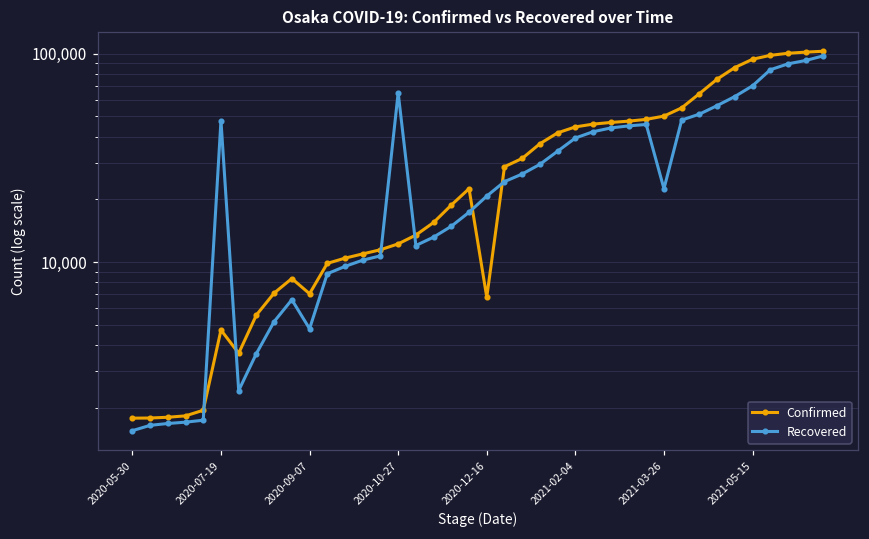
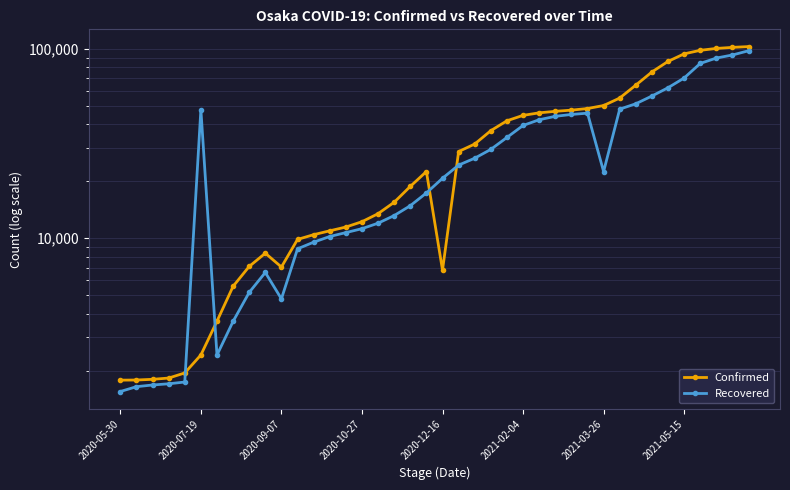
  {
    "Confirmed": {
      "2020-05-30": "1,800",
-     "2020-07-19": "4,700",
+     "2020-07-19": "2,400",
      "2020-09-07": "7,100",
      "2020-10-27": "12,000",
      "2020-12-16": "6,800",
      "2021-02-04": "45,000",
      "2021-03-26": "50,000",
      "2021-05-15": "90,000"
    },
    "Recovered": {
      "2020-05-30": "1,600",
      "2020-07-19": "48,000",
      "2020-09-07": "4,800",
-     "2020-10-27": "65,000",
+     "2020-10-27": "11,000",
      "2020-12-16": "21,000",
      "2021-02-04": "39,000",
      "2021-03-26": "23,000",
      "2021-05-15": "70,000"
    }
  }
